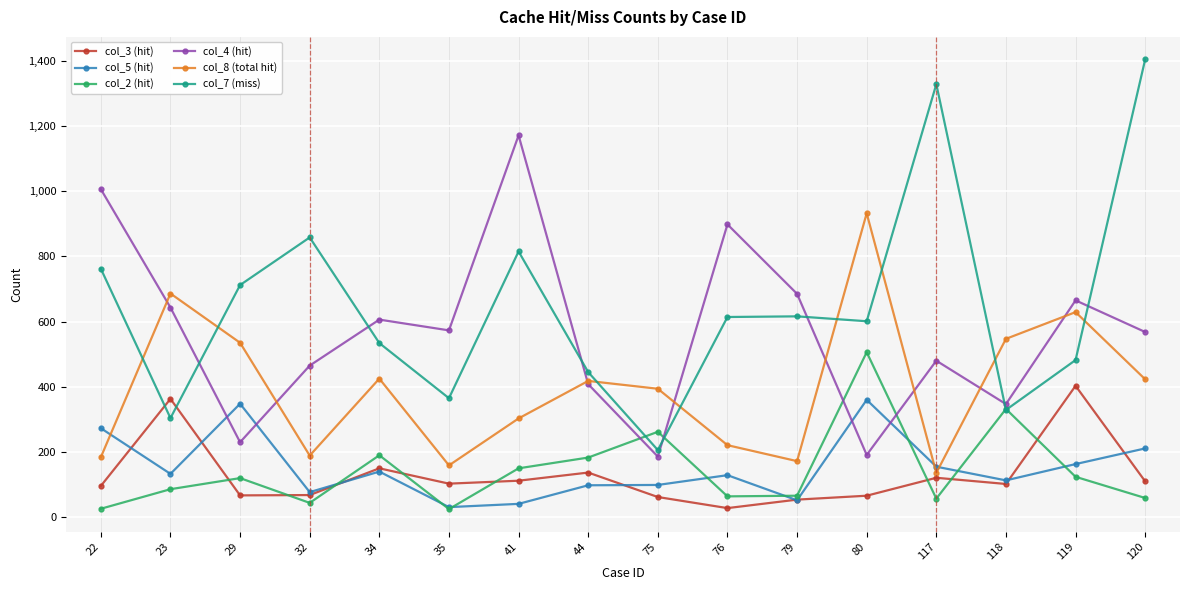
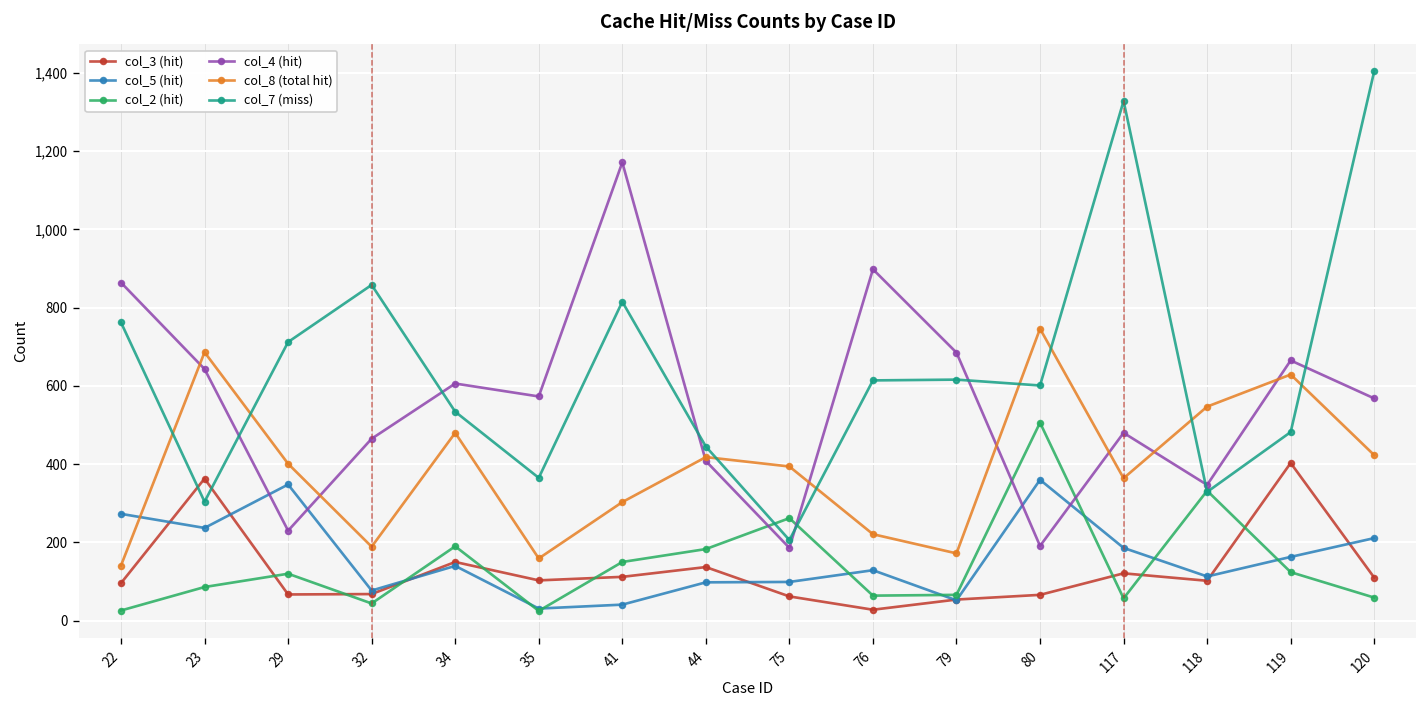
  {
    "col_3 (hit)": {
      "22": "100",
      "23": "360",
      "29": "70",
      "32": "70",
      "34": "150",
      "35": "100",
      "41": "110",
      "44": "140",
      "75": "60",
      "76": "30",
      "80": "70",
      "117": "120",
      "118": "100",
      "119": "400",
      "120": "110"
    },
    "col_5 (hit)": {
      "22": "270",
-     "23": "130",
+     "23": "240",
      "29": "350",
      "32": "80",
      "34": "140",
      "41": "40",
      "44": "100",
      "75": "100",
      "76": "130",
      "80": "360",
-     "117": "160",
+     "117": "190",
      "118": "110",
      "119": "160",
      "120": "210"
    },
    "col_4 (hit)": {
-     "22": "1,010",
+     "22": "860",
      "23": "640",
      "29": "230",
      "32": "470",
      "34": "610",
      "35": "570",
      "41": "1,170",
      "44": "410",
      "75": "190",
      "76": "900",
      "79": "690",
      "80": "190",
      "117": "480",
      "118": "350",
      "119": "670",
      "120": "570"
    },
    "col_8 (total hit)": {
-     "22": "180",
+     "22": "140",
      "23": "690",
-     "29": "540",
+     "29": "400",
      "32": "190",
-     "34": "430",
+     "34": "480",
      "35": "160",
      "41": "300",
      "44": "420",
      "75": "390",
      "76": "220",
      "79": "170",
-     "80": "930",
-     "117": "140",
+     "80": "750",
+     "117": "360",
      "118": "550",
      "119": "630",
      "120": "420"
    }
  }
